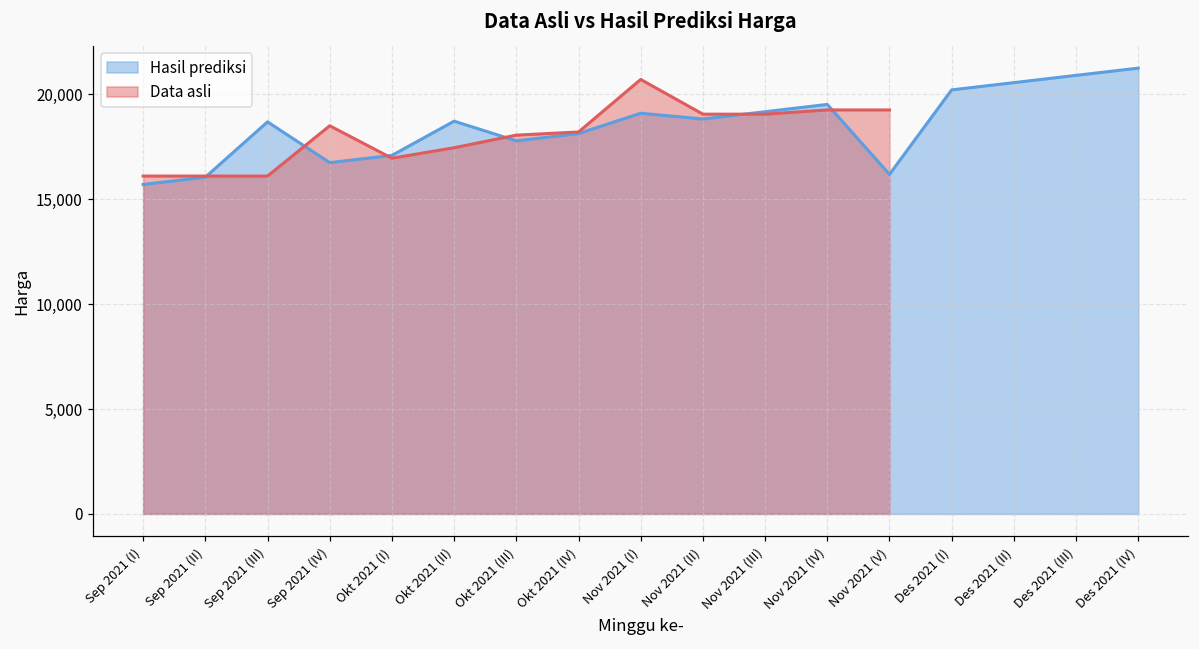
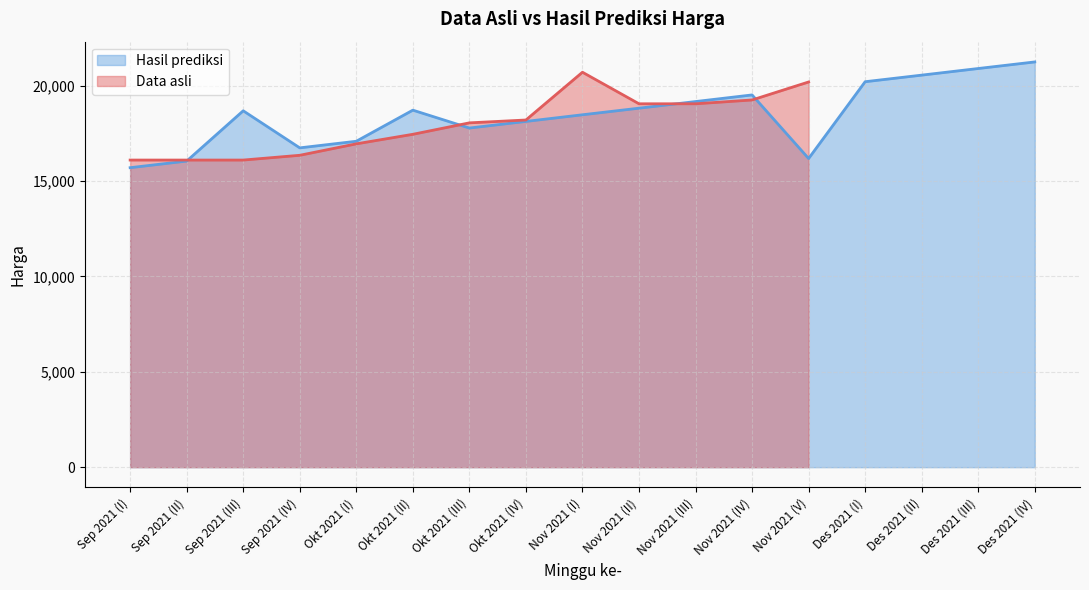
  {
    "Hasil prediksi": {
      "Sep 2021 (I)": "15,700",
      "Sep 2021 (III)": "18,700",
      "Sep 2021 (IV)": "16,700",
      "Okt 2021 (II)": "18,700",
      "Okt 2021 (III)": "17,800",
-     "Nov 2021 (I)": "19,100",
+     "Nov 2021 (I)": "18,500",
      "Nov 2021 (II)": "18,800",
      "Nov 2021 (IV)": "19,500",
      "Nov 2021 (V)": "16,200",
      "Des 2021 (I)": "20,200",
      "Des 2021 (II)": "20,600",
      "Des 2021 (III)": "20,900",
      "Des 2021 (IV)": "21,200"
    },
    "Data asli": {
      "Sep 2021 (I)": "16,100",
      "Sep 2021 (III)": "16,100",
-     "Sep 2021 (IV)": "18,500",
+     "Sep 2021 (IV)": "16,400",
      "Okt 2021 (II)": "17,500",
      "Okt 2021 (III)": "18,100",
      "Nov 2021 (I)": "20,700",
      "Nov 2021 (II)": "19,100",
      "Nov 2021 (IV)": "19,300",
-     "Nov 2021 (V)": "19,300"
+     "Nov 2021 (V)": "20,200"
    }
  }
